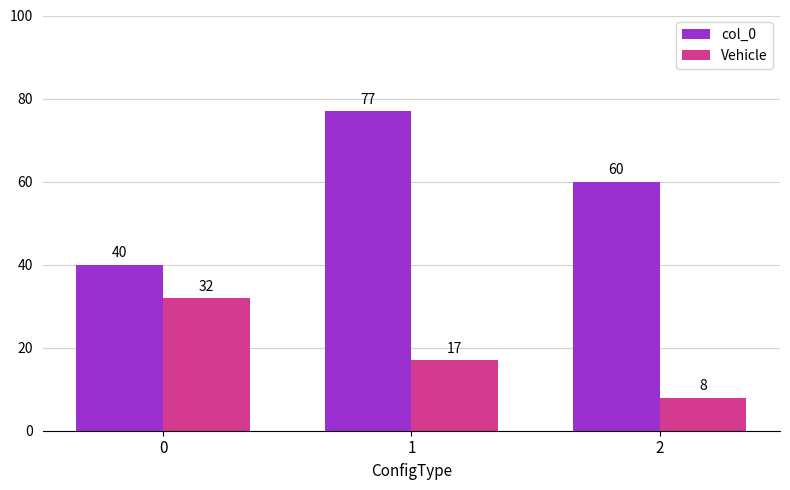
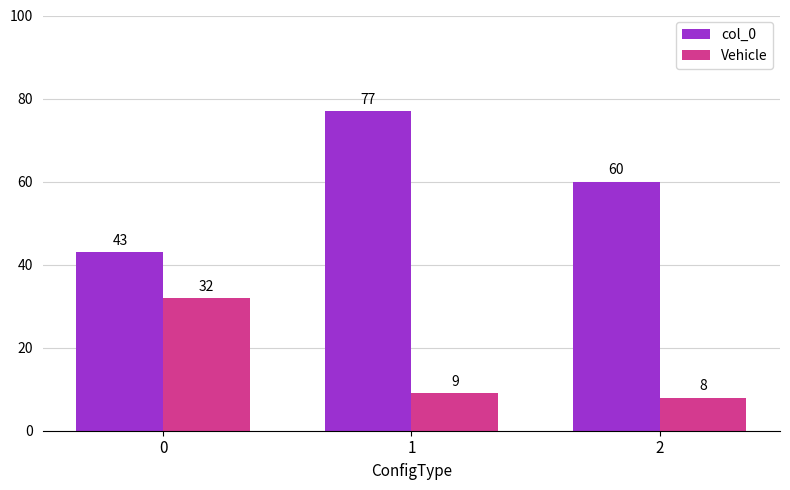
  {
    "col_0": {
-     "0": 40,
+     "0": 43,
      "1": 77,
      "2": 60
    },
    "Vehicle": {
      "0": 32,
-     "1": 17,
+     "1": 9,
      "2": 8
    }
  }
